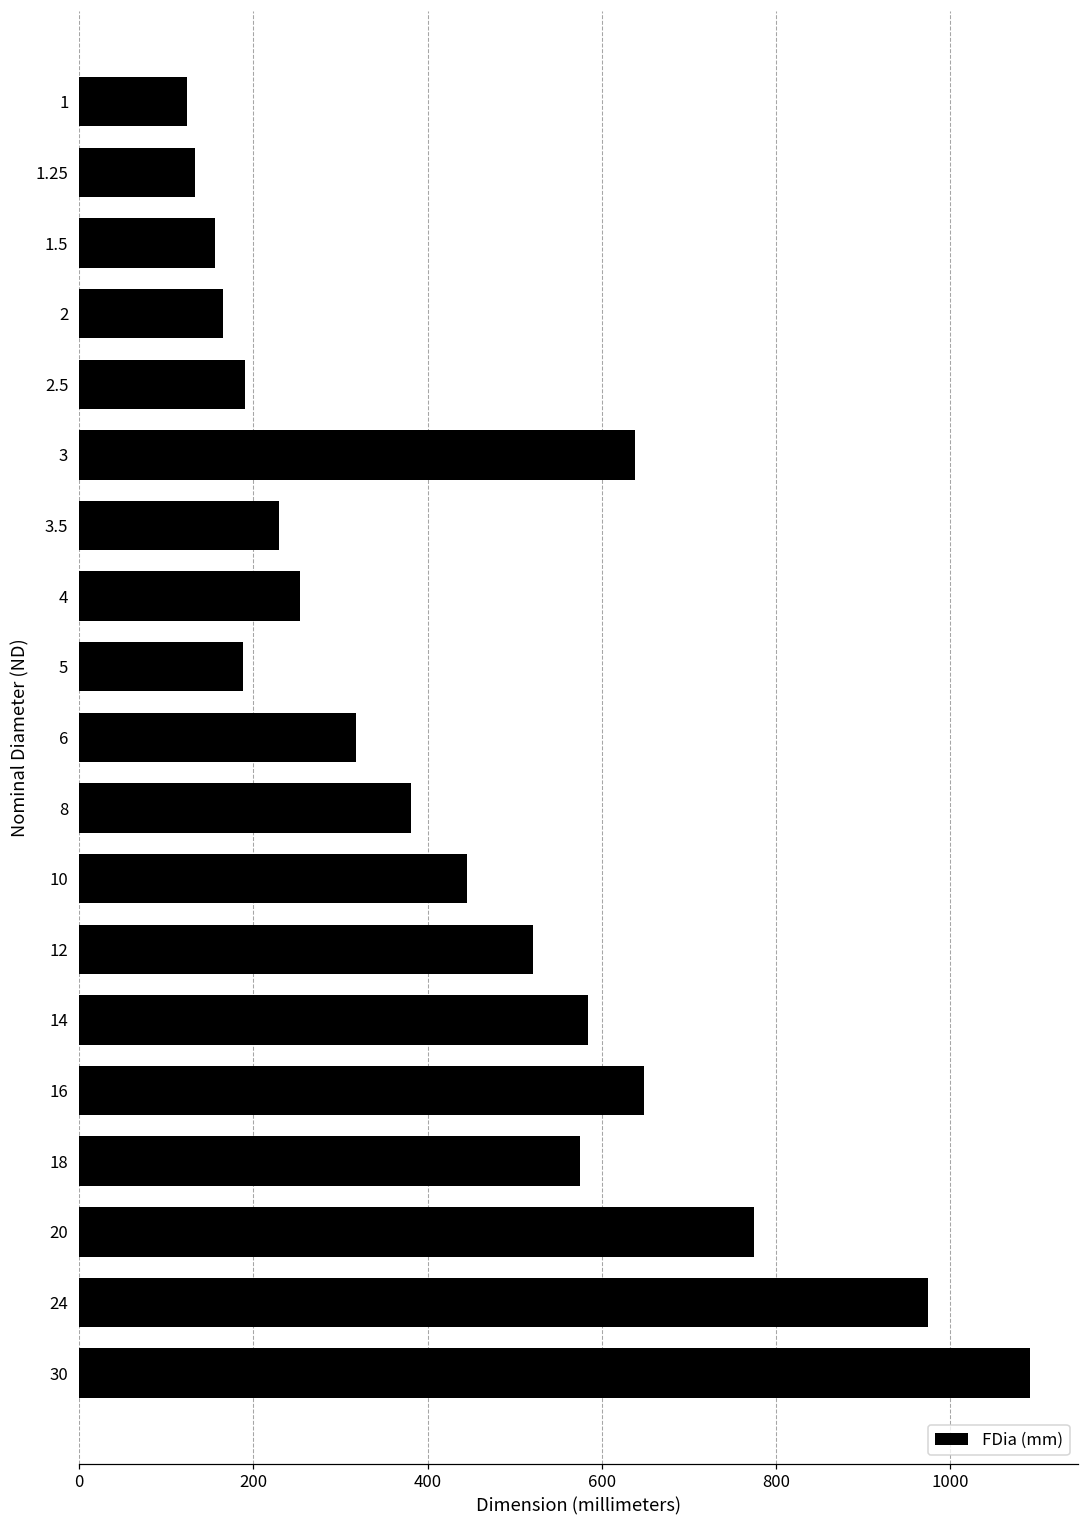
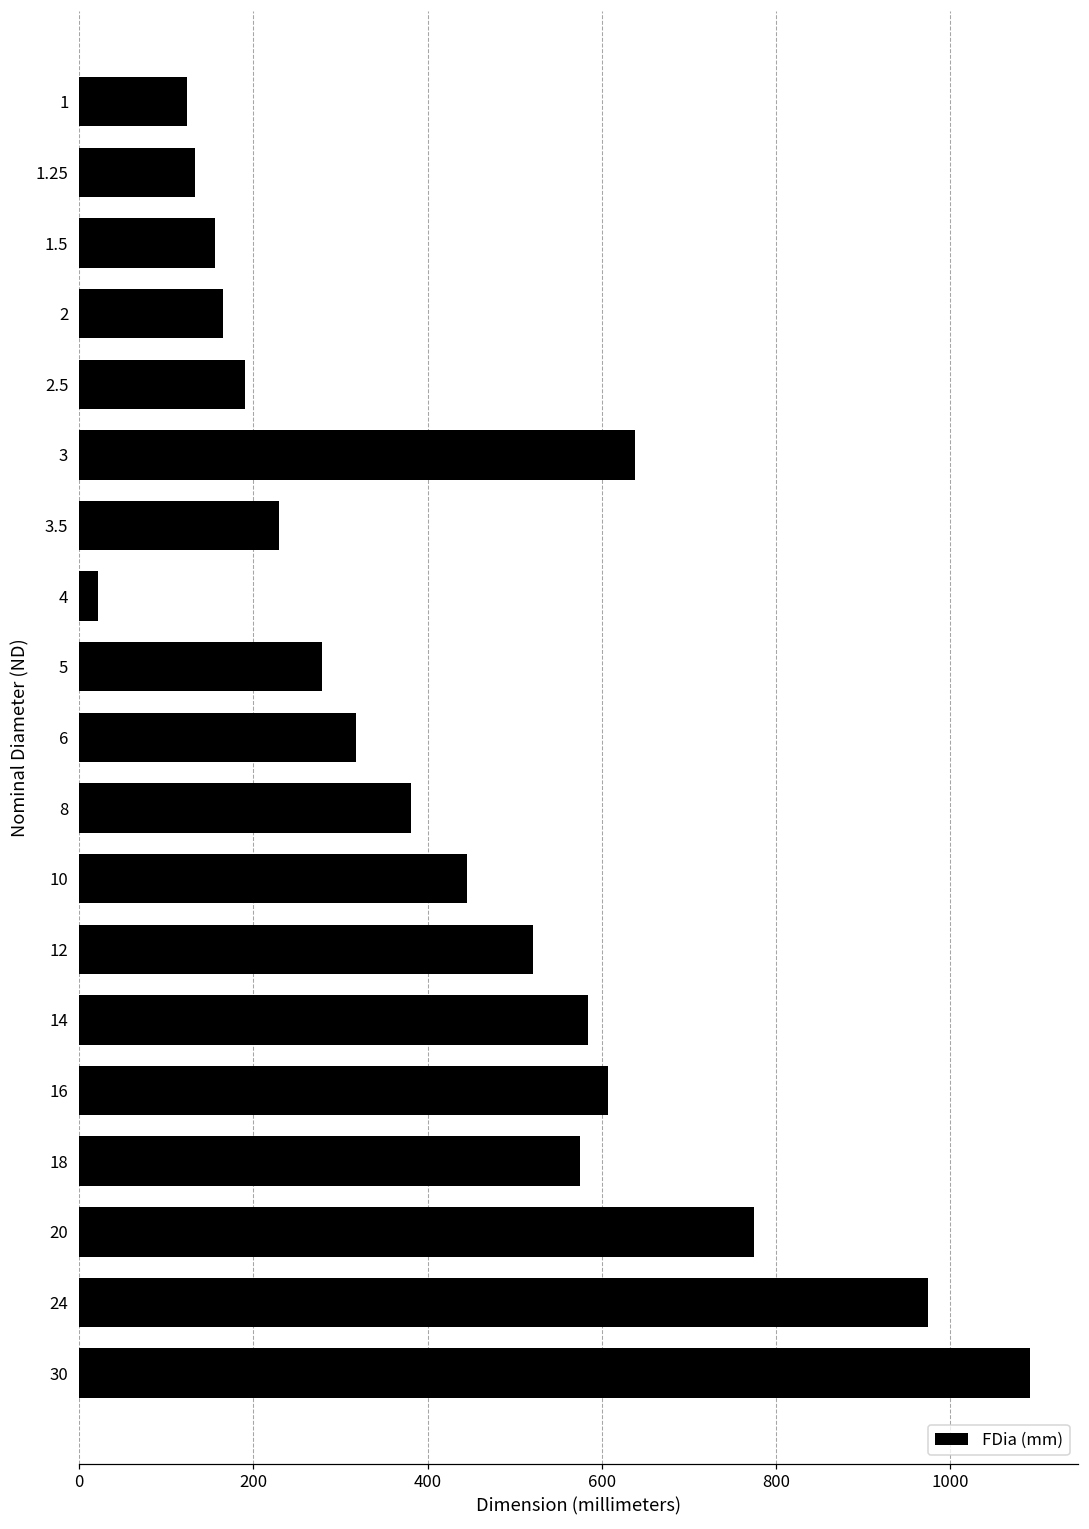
  {
    "1": 120,
    "1.25": 130,
    "1.5": 160,
    "2": 170,
    "2.5": 190,
    "3": 640,
    "3.5": 230,
-   "4": 250,
-   "5": 190,
+   "4": 20,
+   "5": 280,
    "6": 320,
    "8": 380,
    "10": 450,
    "12": 520,
    "14": 580,
-   "16": 650,
+   "16": 610,
    "18": 580,
    "20": 780,
    "24": 970,
    "30": 1090
  }
